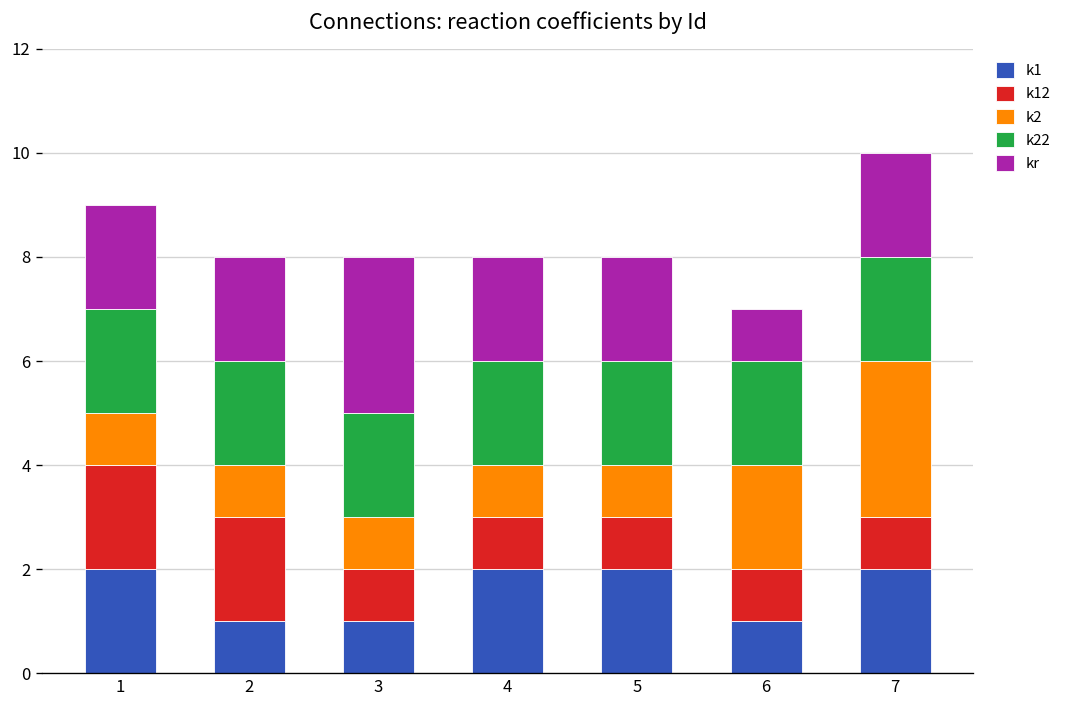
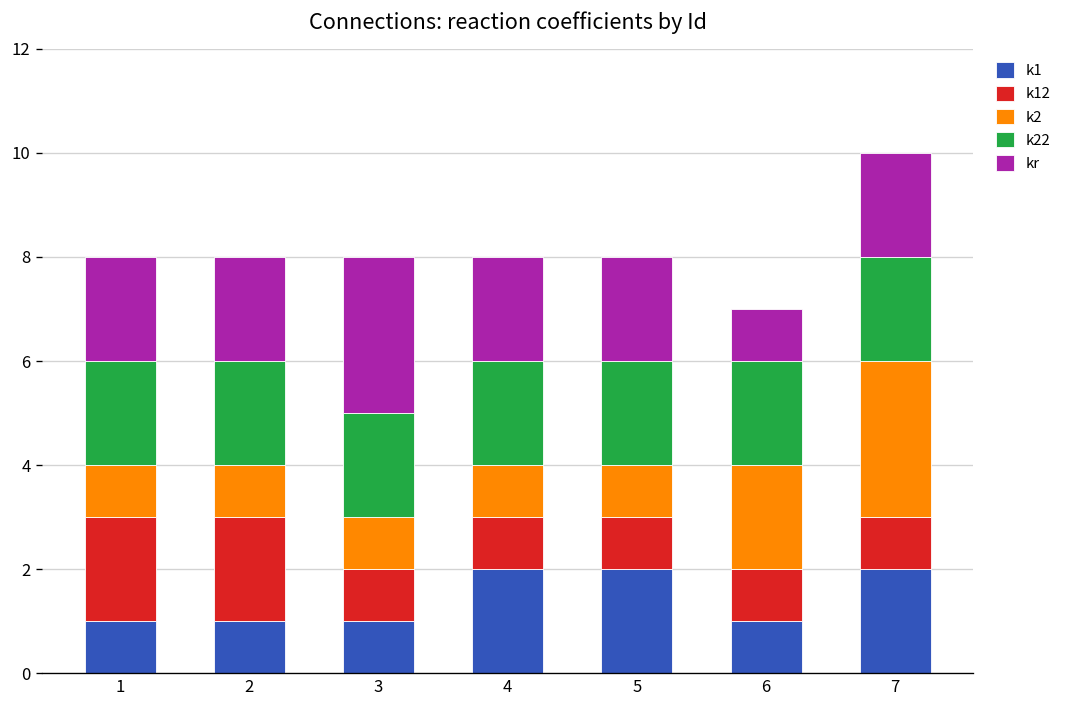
  {
    "k1": {
-     "1": 2,
+     "1": 1,
      "2": 1,
      "3": 1,
      "4": 2,
      "5": 2,
      "6": 1,
      "7": 2
    },
    "k12": {
      "1": 2,
      "2": 2,
      "3": 1,
      "4": 1,
      "5": 1,
      "6": 1,
      "7": 1
    },
    "k2": {
      "1": 1,
      "2": 1,
      "3": 1,
      "4": 1,
      "5": 1,
      "6": 2,
      "7": 3
    },
    "k22": {
      "1": 2,
      "2": 2,
      "3": 2,
      "4": 2,
      "5": 2,
      "6": 2,
      "7": 2
    },
    "kr": {
      "1": 2,
      "2": 2,
      "3": 3,
      "4": 2,
      "5": 2,
      "6": 1,
      "7": 2
    }
  }
